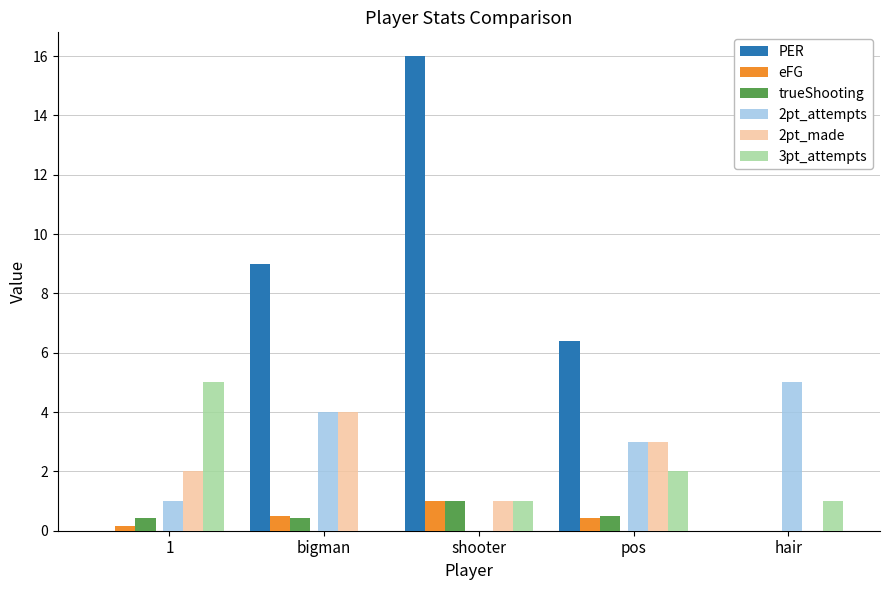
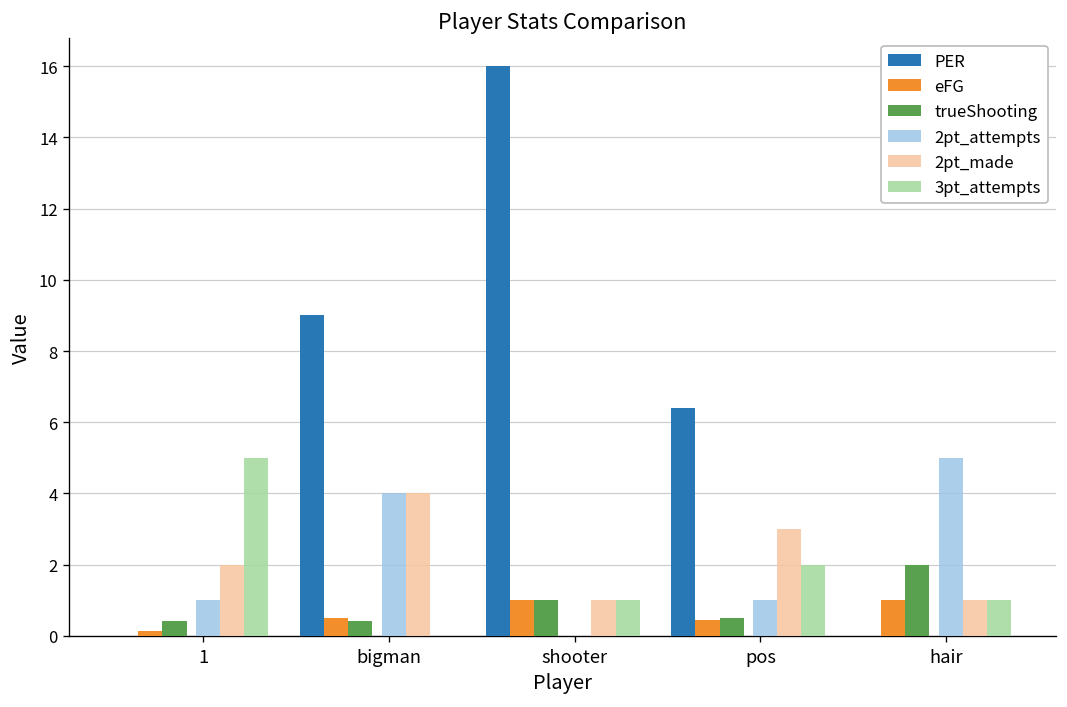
  {
    "PER": {
      "1": 0,
      "bigman": 9,
      "shooter": 16,
      "pos": 6.4,
      "hair": 0
    },
    "eFG": {
      "1": 0.1,
      "bigman": 0.5,
      "shooter": 1,
      "pos": 0.4,
-     "hair": 0
+     "hair": 1
    },
    "trueShooting": {
      "1": 0.4,
      "bigman": 0.4,
      "shooter": 1,
      "pos": 0.5,
-     "hair": 0
+     "hair": 2
    },
    "2pt_attempts": {
      "1": 1,
      "bigman": 4,
      "shooter": 0,
-     "pos": 3,
+     "pos": 1,
      "hair": 5
    },
    "2pt_made": {
      "1": 2,
      "bigman": 4,
      "shooter": 1,
      "pos": 3,
-     "hair": 0
+     "hair": 1
    },
    "3pt_attempts": {
      "1": 5,
      "bigman": 0,
      "shooter": 1,
      "pos": 2,
      "hair": 1
    }
  }
